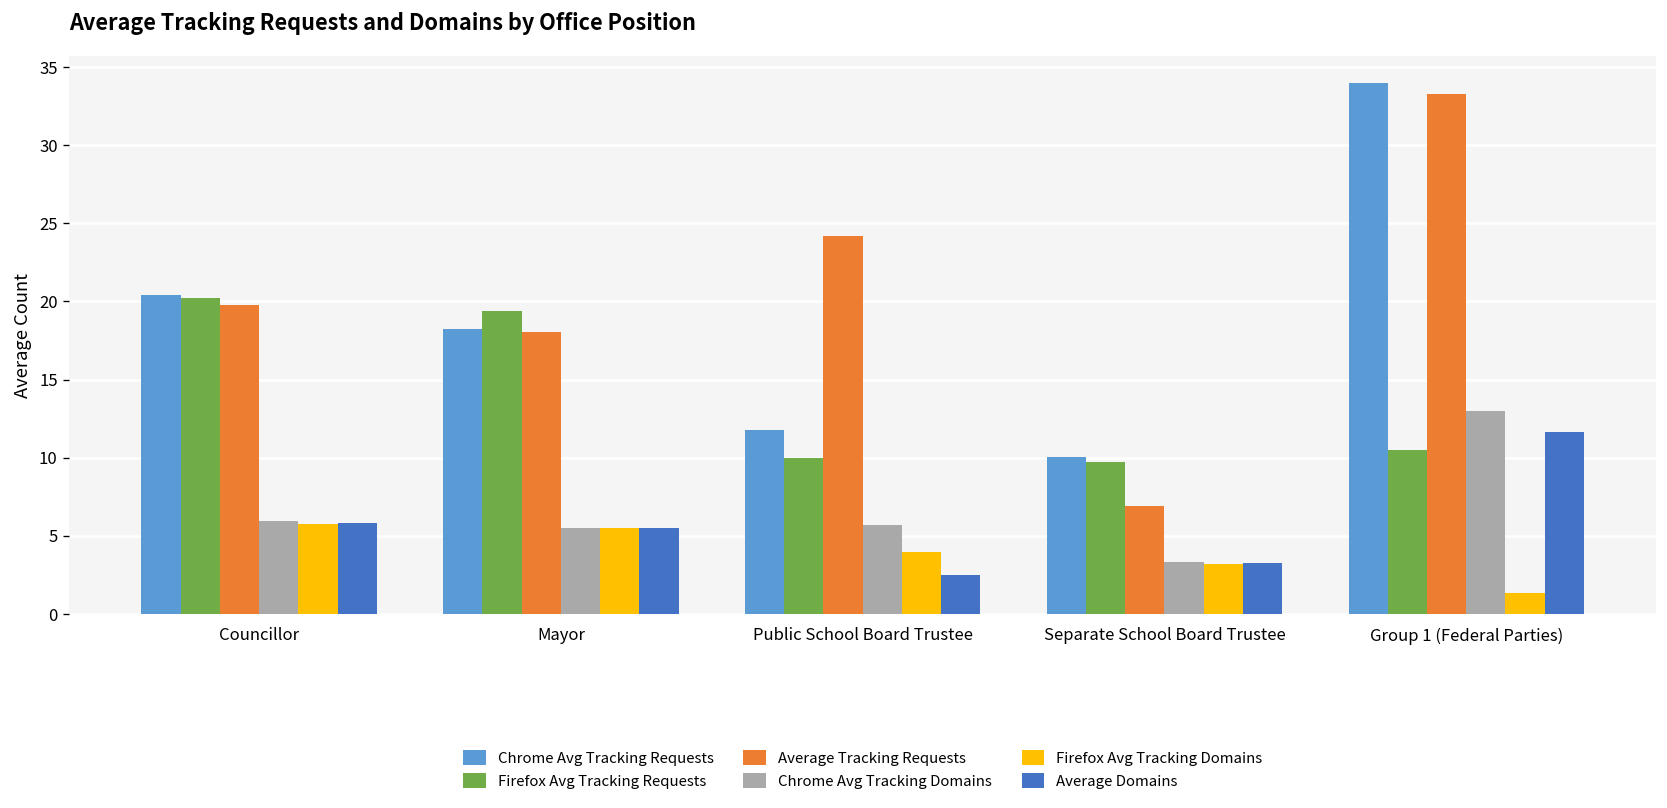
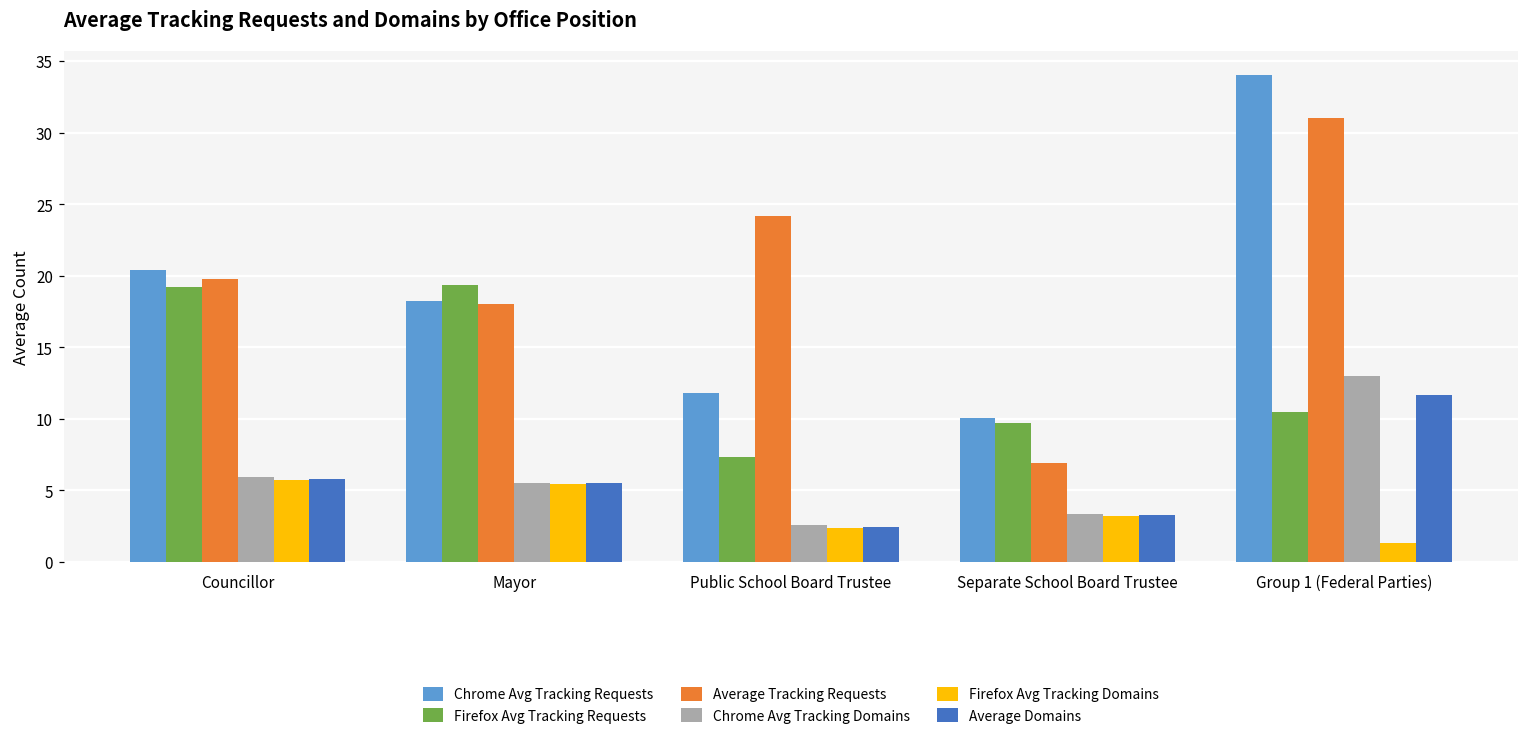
  {
    "Firefox Avg Tracking Requests": {
-     "Councillor": 20.2,
+     "Councillor": 19.2,
      "Mayor": 19.4,
-     "Public School Board Trustee": 10.0,
+     "Public School Board Trustee": 7.3,
      "Separate School Board Trustee": 9.7,
      "Group 1 (Federal Parties)": 10.5
    },
    "Average Tracking Requests": {
      "Councillor": 19.8,
      "Mayor": 18.0,
      "Public School Board Trustee": 24.2,
      "Separate School Board Trustee": 6.9,
-     "Group 1 (Federal Parties)": 33.3
+     "Group 1 (Federal Parties)": 31.0
    },
    "Chrome Avg Tracking Domains": {
      "Councillor": 5.9,
      "Mayor": 5.5,
-     "Public School Board Trustee": 5.7,
+     "Public School Board Trustee": 2.6,
      "Separate School Board Trustee": 3.3,
      "Group 1 (Federal Parties)": 13.0
    },
    "Firefox Avg Tracking Domains": {
      "Councillor": 5.7,
      "Mayor": 5.5,
-     "Public School Board Trustee": 4.0,
+     "Public School Board Trustee": 2.3,
      "Separate School Board Trustee": 3.2,
      "Group 1 (Federal Parties)": 1.3
    }
  }
